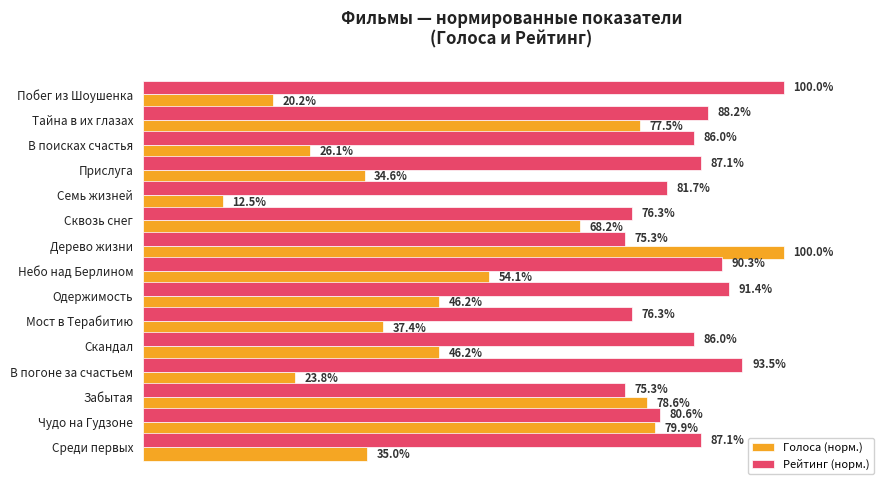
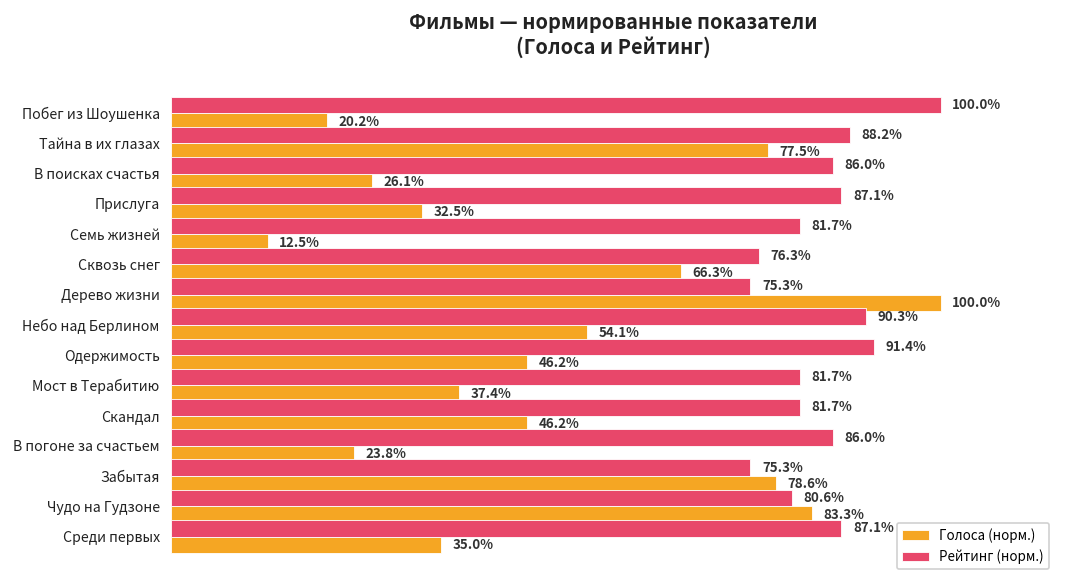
  {
    "Голоса (норм.)": {
      "Побег из Шоушенка": "20.2%",
      "Тайна в их глазах": "77.5%",
      "В поисках счастья": "26.1%",
-     "Прислуга": "34.6%",
+     "Прислуга": "32.5%",
      "Семь жизней": "12.5%",
-     "Сквозь снег": "68.2%",
+     "Сквозь снег": "66.3%",
      "Дерево жизни": "100.0%",
      "Небо над Берлином": "54.1%",
      "Одержимость": "46.2%",
      "Мост в Терабитию": "37.4%",
      "Скандал": "46.2%",
      "В погоне за счастьем": "23.8%",
      "Забытая": "78.6%",
-     "Чудо на Гудзоне": "79.9%",
+     "Чудо на Гудзоне": "83.3%",
      "Среди первых": "35.0%"
    },
    "Рейтинг (норм.)": {
      "Побег из Шоушенка": "100.0%",
      "Тайна в их глазах": "88.2%",
      "В поисках счастья": "86.0%",
      "Прислуга": "87.1%",
      "Семь жизней": "81.7%",
      "Сквозь снег": "76.3%",
      "Дерево жизни": "75.3%",
      "Небо над Берлином": "90.3%",
      "Одержимость": "91.4%",
-     "Мост в Терабитию": "76.3%",
-     "Скандал": "86.0%",
-     "В погоне за счастьем": "93.5%",
+     "Мост в Терабитию": "81.7%",
+     "Скандал": "81.7%",
+     "В погоне за счастьем": "86.0%",
      "Забытая": "75.3%",
      "Чудо на Гудзоне": "80.6%",
      "Среди первых": "87.1%"
    }
  }
